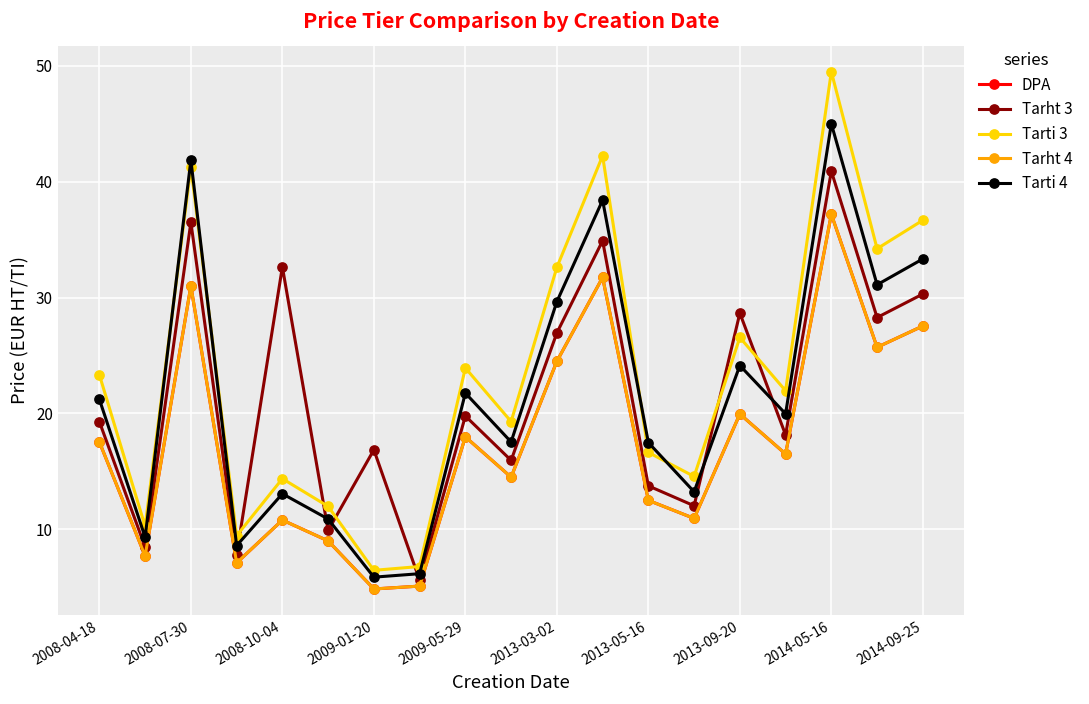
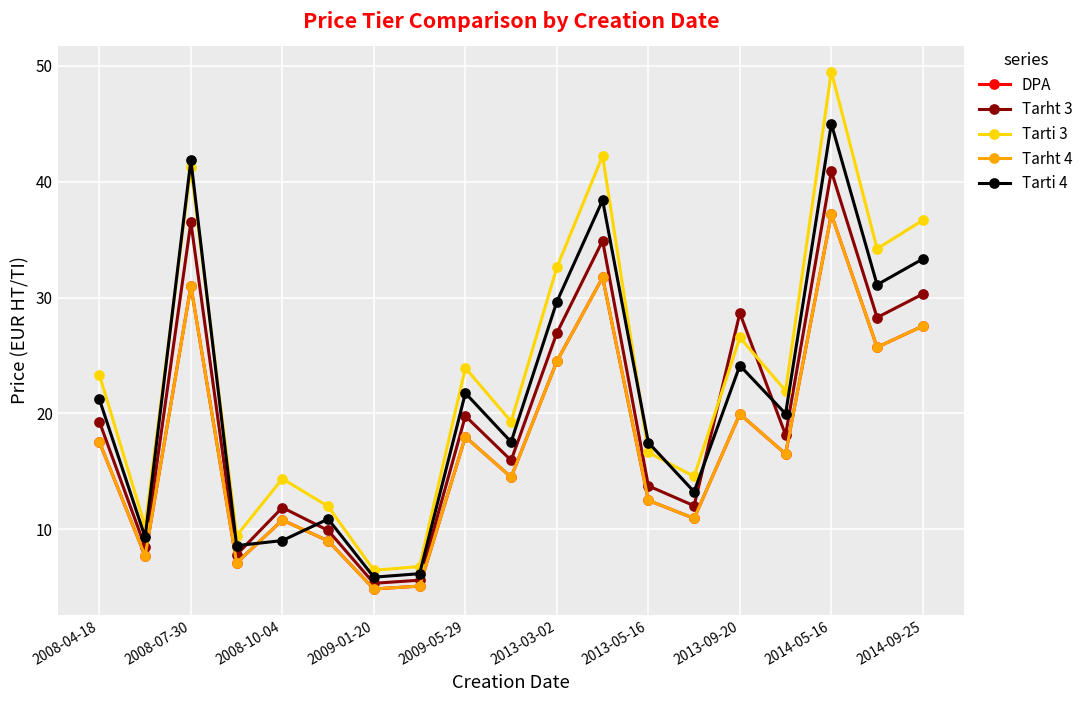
  {
    "Tarht 3": {
      "2008-04-18": 19.3,
      "2008-07-30": 36.5,
-     "2008-10-04": 32.7,
-     "2009-01-20": 16.9,
+     "2008-10-04": 11.9,
+     "2009-01-20": 5.3,
      "2009-05-29": 19.8,
      "2013-03-02": 27.0,
      "2013-05-16": 13.8,
      "2013-09-20": 28.7,
      "2014-05-16": 40.9,
      "2014-09-25": 30.3
    },
    "Tarti 4": {
      "2008-04-18": 21.2,
      "2008-07-30": 41.9,
-     "2008-10-04": 13.1,
+     "2008-10-04": 9.0,
      "2009-01-20": 5.9,
      "2009-05-29": 21.8,
      "2013-03-02": 29.7,
      "2013-05-16": 17.5,
      "2013-09-20": 24.1,
      "2014-05-16": 45.0,
      "2014-09-25": 33.3
    }
  }
